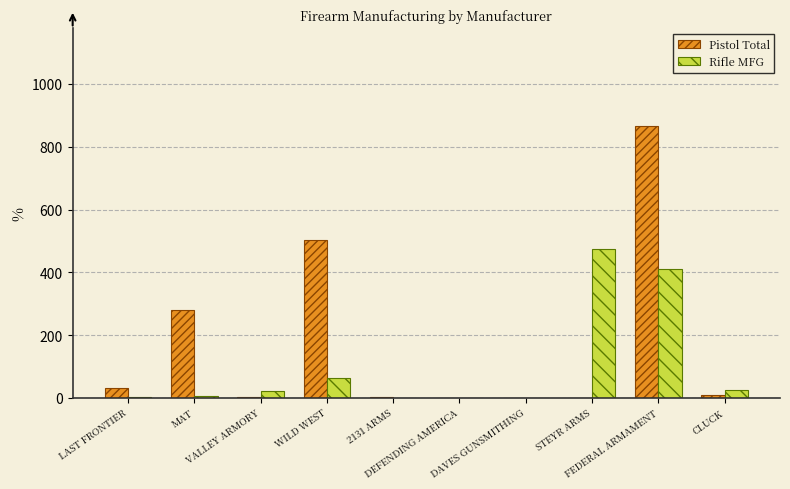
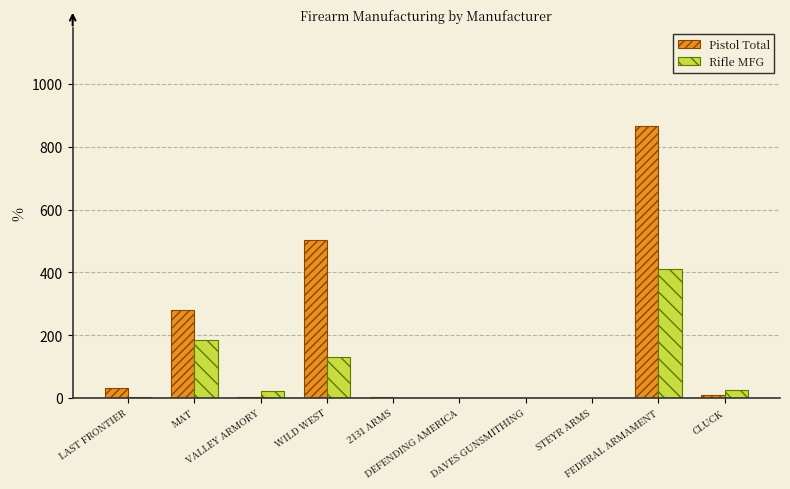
  {
    "Pistol Total": {
      "LAST FRONTIER": 30,
      "MAT": 280,
      "WILD WEST": 500,
      "DEFENDING AMERICA": 0,
      "DAVES GUNSMITHING": 0,
      "STEYR ARMS": 0,
      "FEDERAL ARMAMENT": 870,
      "CLUCK": 10
    },
    "Rifle MFG": {
-     "MAT": 10,
+     "MAT": 180,
      "VALLEY ARMORY": 20,
-     "WILD WEST": 60,
+     "WILD WEST": 130,
      "2131 ARMS": 0,
      "DEFENDING AMERICA": 0,
      "DAVES GUNSMITHING": 0,
-     "STEYR ARMS": 480,
+     "STEYR ARMS": 0,
      "FEDERAL ARMAMENT": 410,
      "CLUCK": 30
    }
  }
